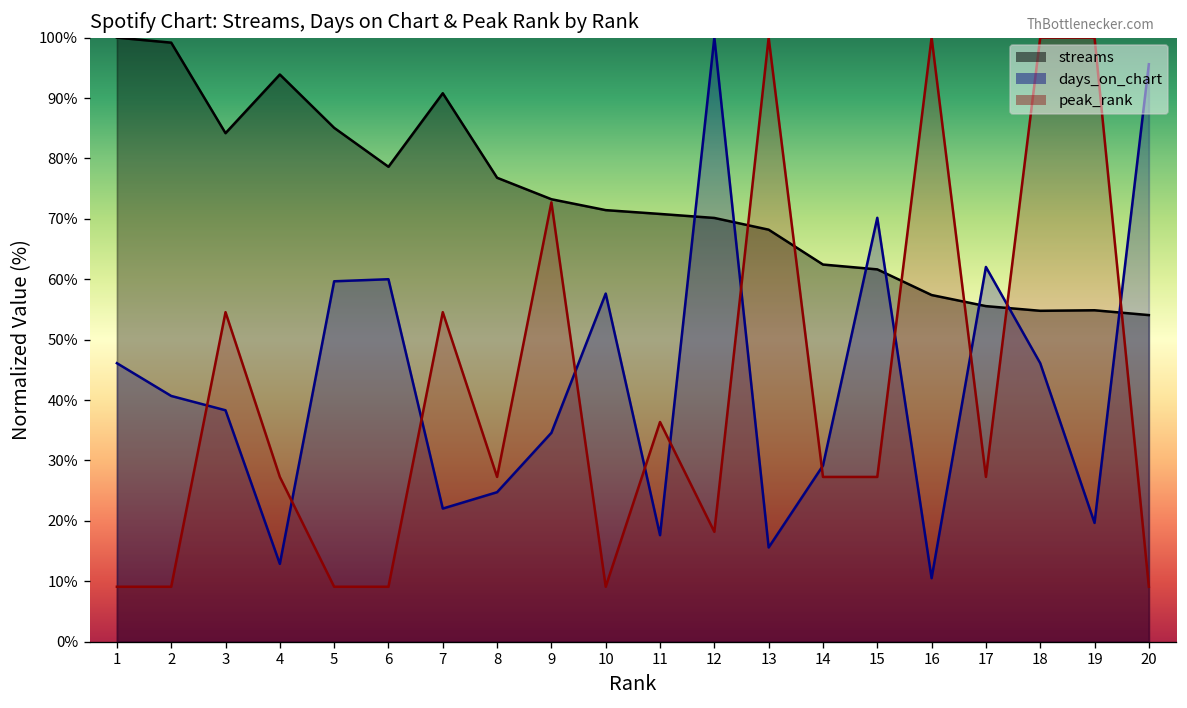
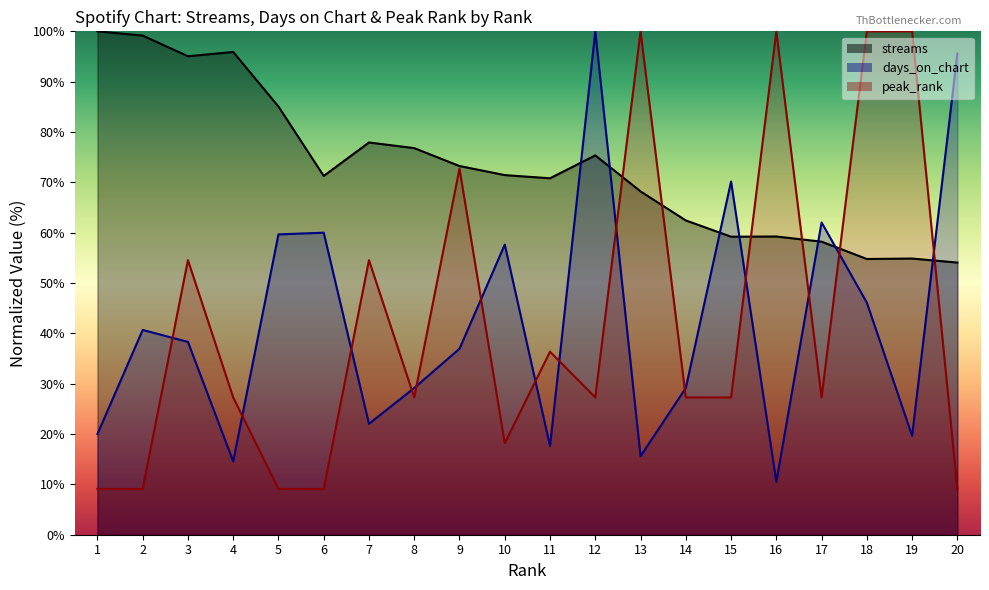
  {
    "streams": {
      "1": "100%",
      "2": "99%",
-     "3": "84%",
-     "4": "94%",
+     "3": "95%",
+     "4": "96%",
      "5": "85%",
-     "6": "79%",
-     "7": "91%",
+     "6": "71%",
+     "7": "78%",
      "8": "77%",
      "9": "73%",
      "10": "71%",
      "11": "71%",
-     "12": "70%",
+     "12": "75%",
      "13": "68%",
      "14": "62%",
-     "15": "62%",
-     "16": "57%",
-     "17": "56%",
+     "15": "59%",
+     "16": "59%",
+     "17": "58%",
      "18": "55%",
      "19": "55%",
      "20": "54%"
    },
    "days_on_chart": {
-     "1": "46%",
+     "1": "20%",
      "2": "41%",
      "3": "38%",
-     "4": "13%",
+     "4": "15%",
      "5": "60%",
      "6": "60%",
      "7": "22%",
-     "8": "25%",
-     "9": "35%",
+     "8": "29%",
+     "9": "37%",
      "10": "58%",
      "11": "18%",
      "12": "100%",
      "13": "16%",
      "14": "29%",
      "15": "70%",
      "16": "11%",
      "17": "62%",
      "18": "46%",
      "19": "20%"
    },
    "peak_rank": {
      "1": "9%",
      "2": "9%",
      "3": "55%",
      "4": "27%",
      "5": "9%",
      "6": "9%",
      "7": "55%",
      "8": "27%",
      "9": "73%",
-     "10": "9%",
+     "10": "18%",
      "11": "36%",
-     "12": "18%",
+     "12": "27%",
      "13": "100%",
      "14": "27%",
      "15": "27%",
      "16": "100%",
      "17": "27%",
      "18": "100%",
      "19": "100%",
      "20": "9%"
    }
  }
